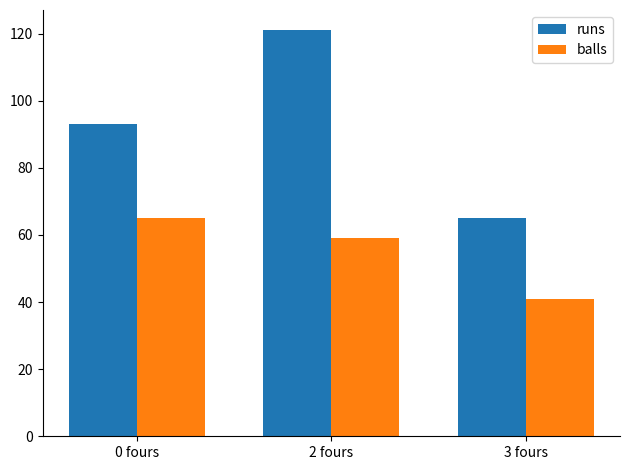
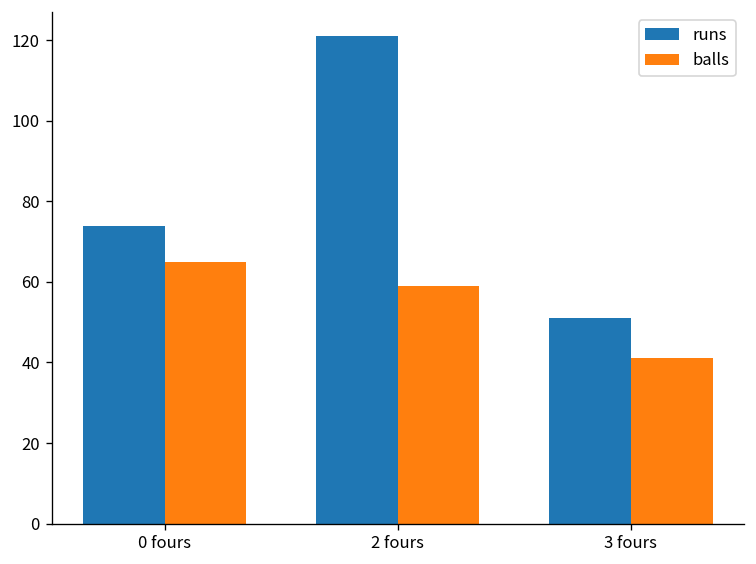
  {
    "runs": {
-     "0 fours": 93,
+     "0 fours": 74,
      "2 fours": 121,
-     "3 fours": 65
+     "3 fours": 51
    },
    "balls": {
      "0 fours": 65,
      "2 fours": 59,
      "3 fours": 41
    }
  }
